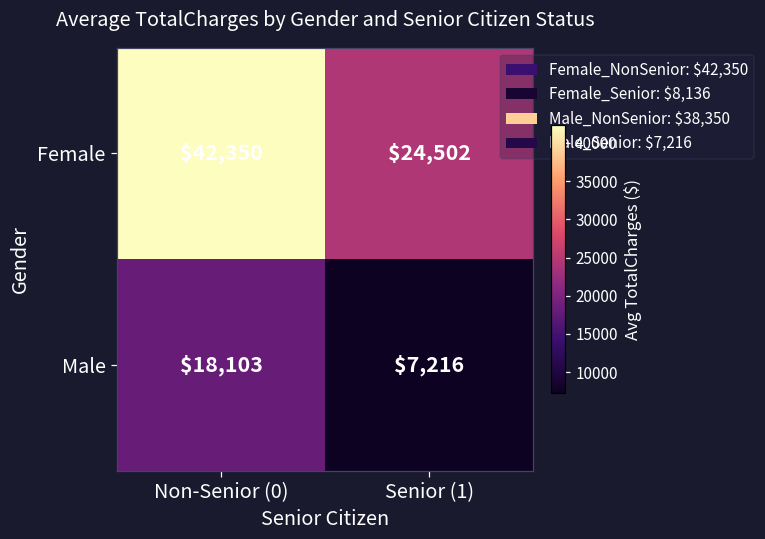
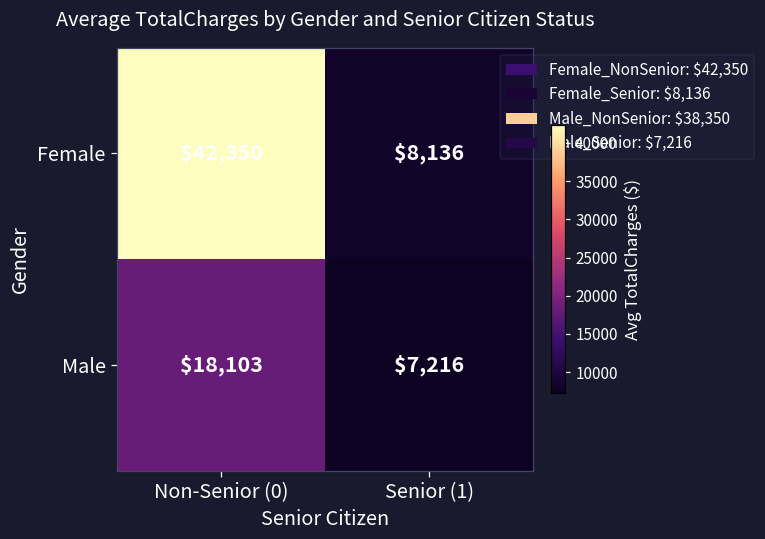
  {
    "Female": {
      "Non-Senior (0)": "$42,350",
-     "Senior (1)": "$24,502"
+     "Senior (1)": "$8,136"
    },
    "Male": {
      "Non-Senior (0)": "$18,103",
      "Senior (1)": "$7,216"
    }
  }
